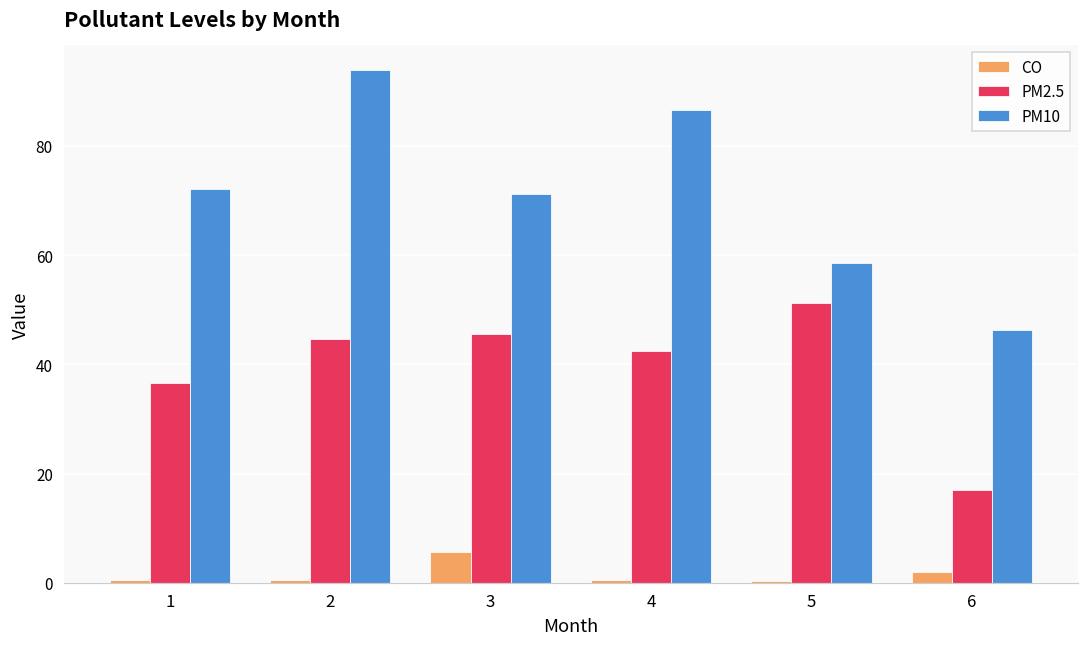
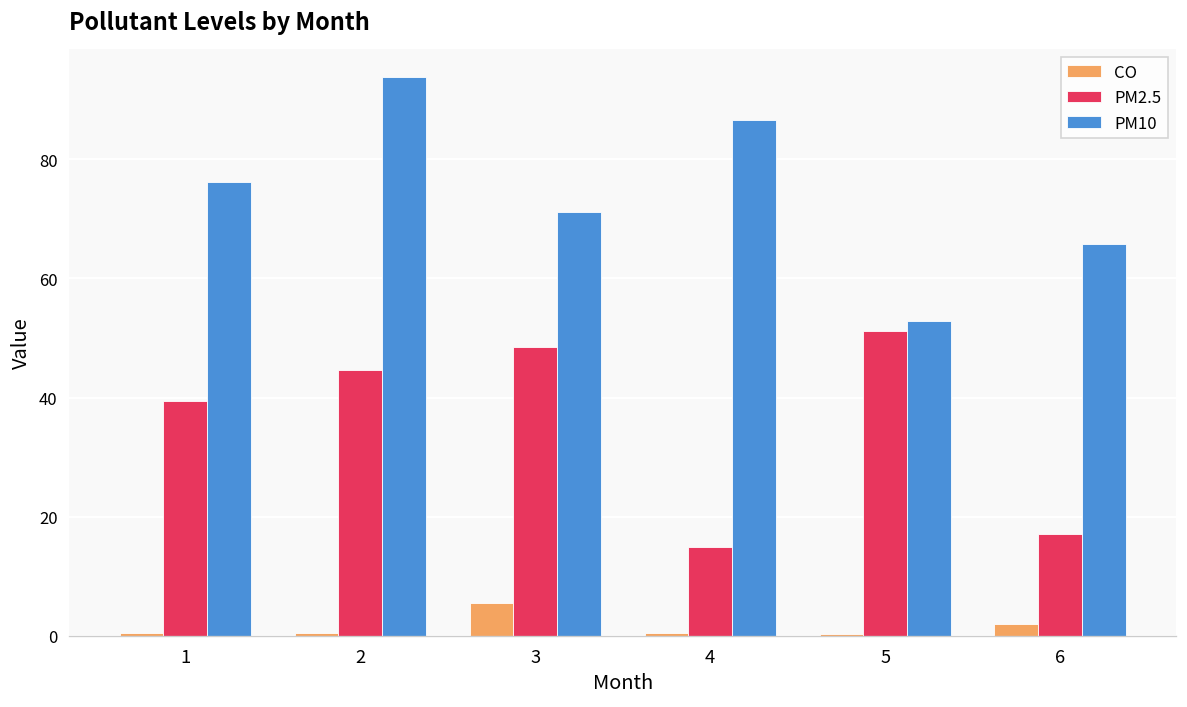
  {
    "CO": {
      "1": 1,
      "2": 1,
      "3": 6,
      "6": 2
    },
    "PM2.5": {
-     "1": 37,
+     "1": 39,
      "2": 45,
-     "3": 46,
-     "4": 42,
+     "3": 49,
+     "4": 15,
      "5": 51,
      "6": 17
    },
    "PM10": {
-     "1": 72,
+     "1": 76,
      "2": 94,
      "3": 71,
      "4": 87,
-     "5": 58,
-     "6": 46
+     "5": 53,
+     "6": 66
    }
  }
